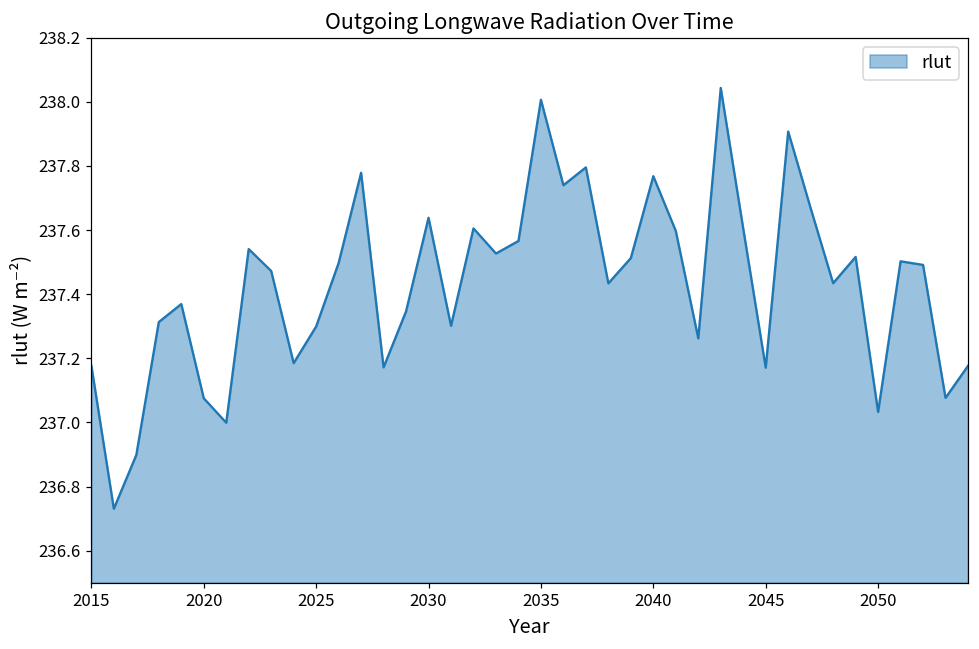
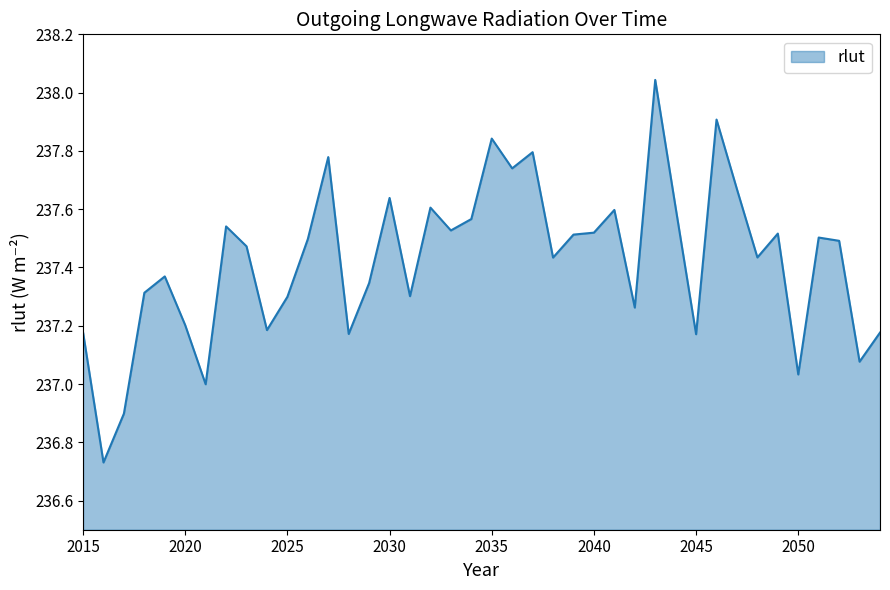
  {
    "2015": 237.18,
-   "2020": 237.08,
+   "2020": 237.20,
    "2025": 237.30,
    "2030": 237.64,
-   "2035": 238.01,
-   "2040": 237.77,
+   "2035": 237.84,
+   "2040": 237.52,
    "2045": 237.17,
    "2050": 237.03
  }
